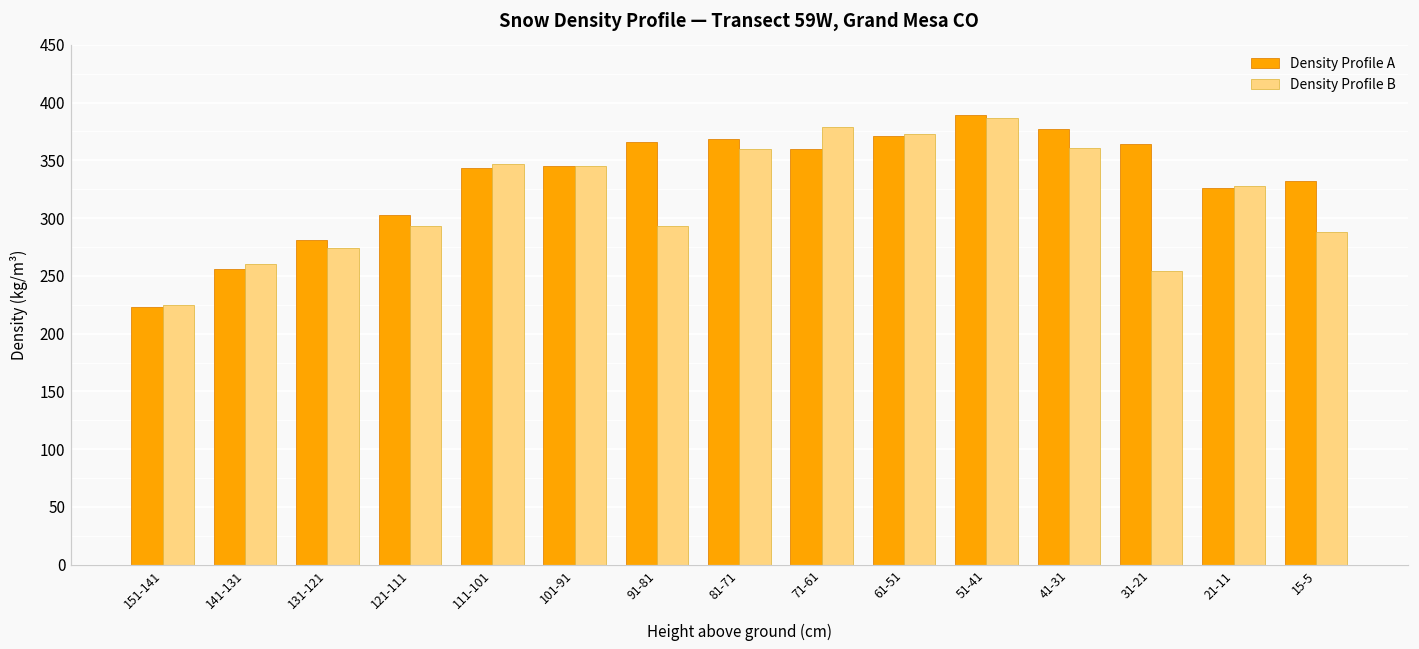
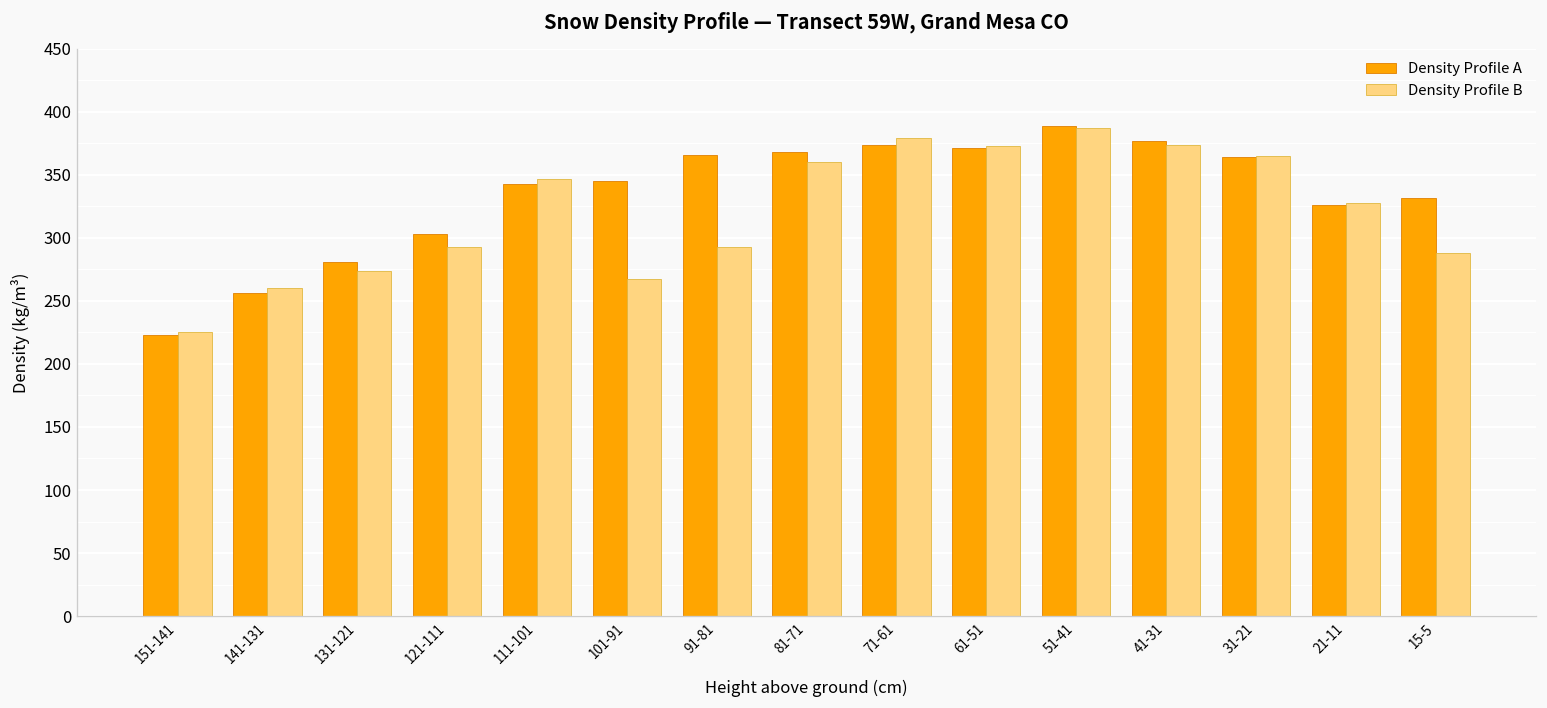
  {
    "Density Profile A": {
      "151-141": 223,
      "141-131": 256,
      "131-121": 281,
      "121-111": 303,
      "111-101": 343,
      "101-91": 345,
      "91-81": 366,
      "81-71": 368,
-     "71-61": 360,
+     "71-61": 374,
      "61-51": 371,
      "51-41": 389,
      "41-31": 377,
      "31-21": 364,
      "21-11": 326,
      "15-5": 332
    },
    "Density Profile B": {
      "151-141": 225,
      "141-131": 260,
      "131-121": 274,
      "121-111": 293,
      "111-101": 347,
-     "101-91": 345,
+     "101-91": 267,
      "91-81": 293,
      "81-71": 360,
      "71-61": 379,
      "61-51": 373,
      "51-41": 387,
-     "41-31": 361,
-     "31-21": 254,
+     "41-31": 374,
+     "31-21": 365,
      "21-11": 328,
      "15-5": 288
    }
  }
